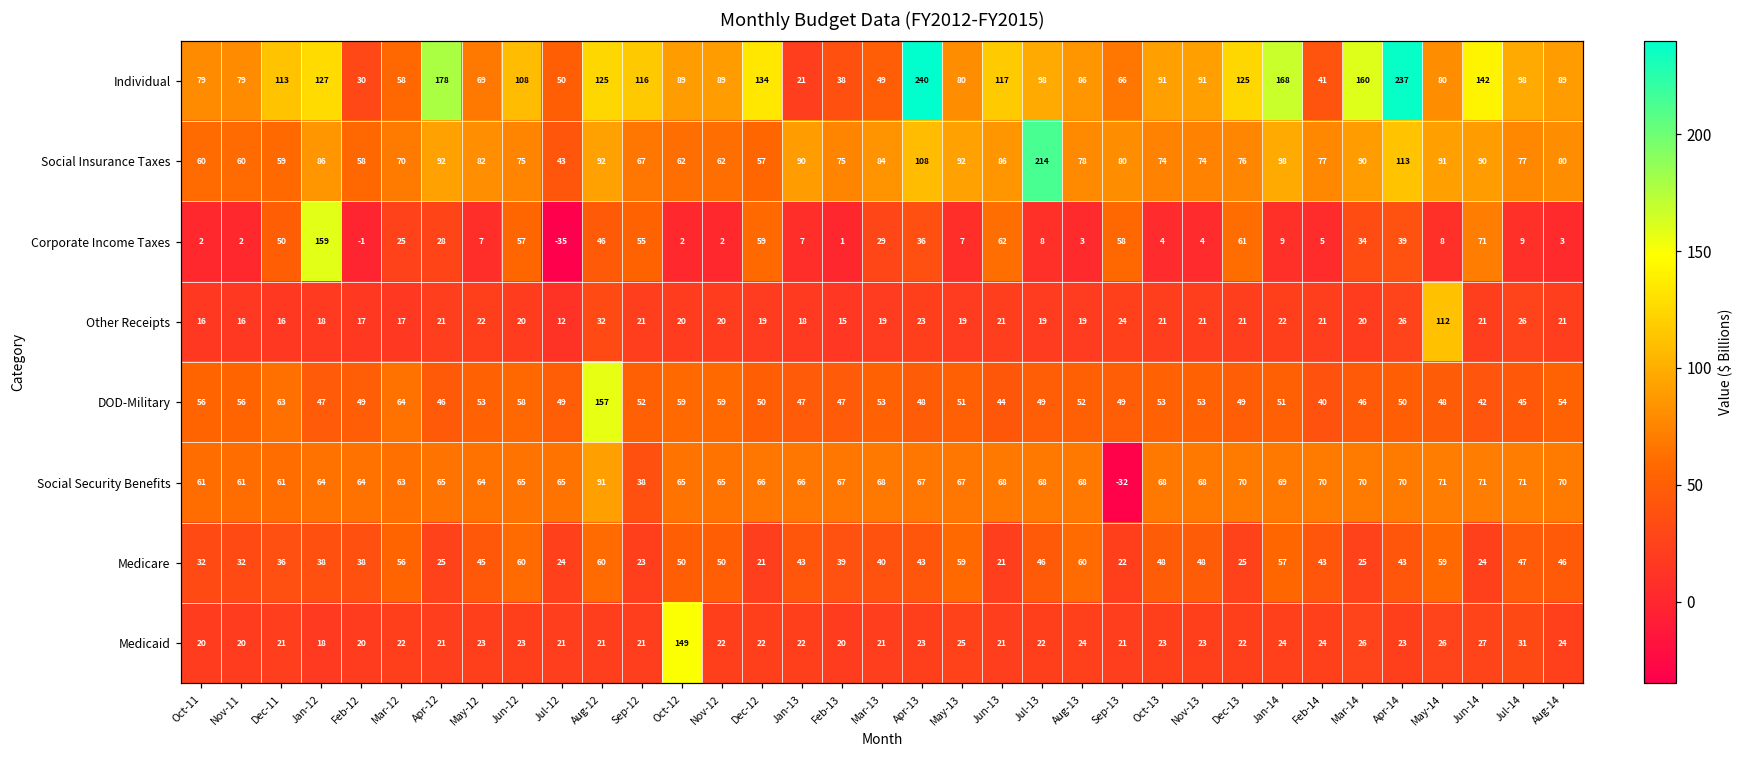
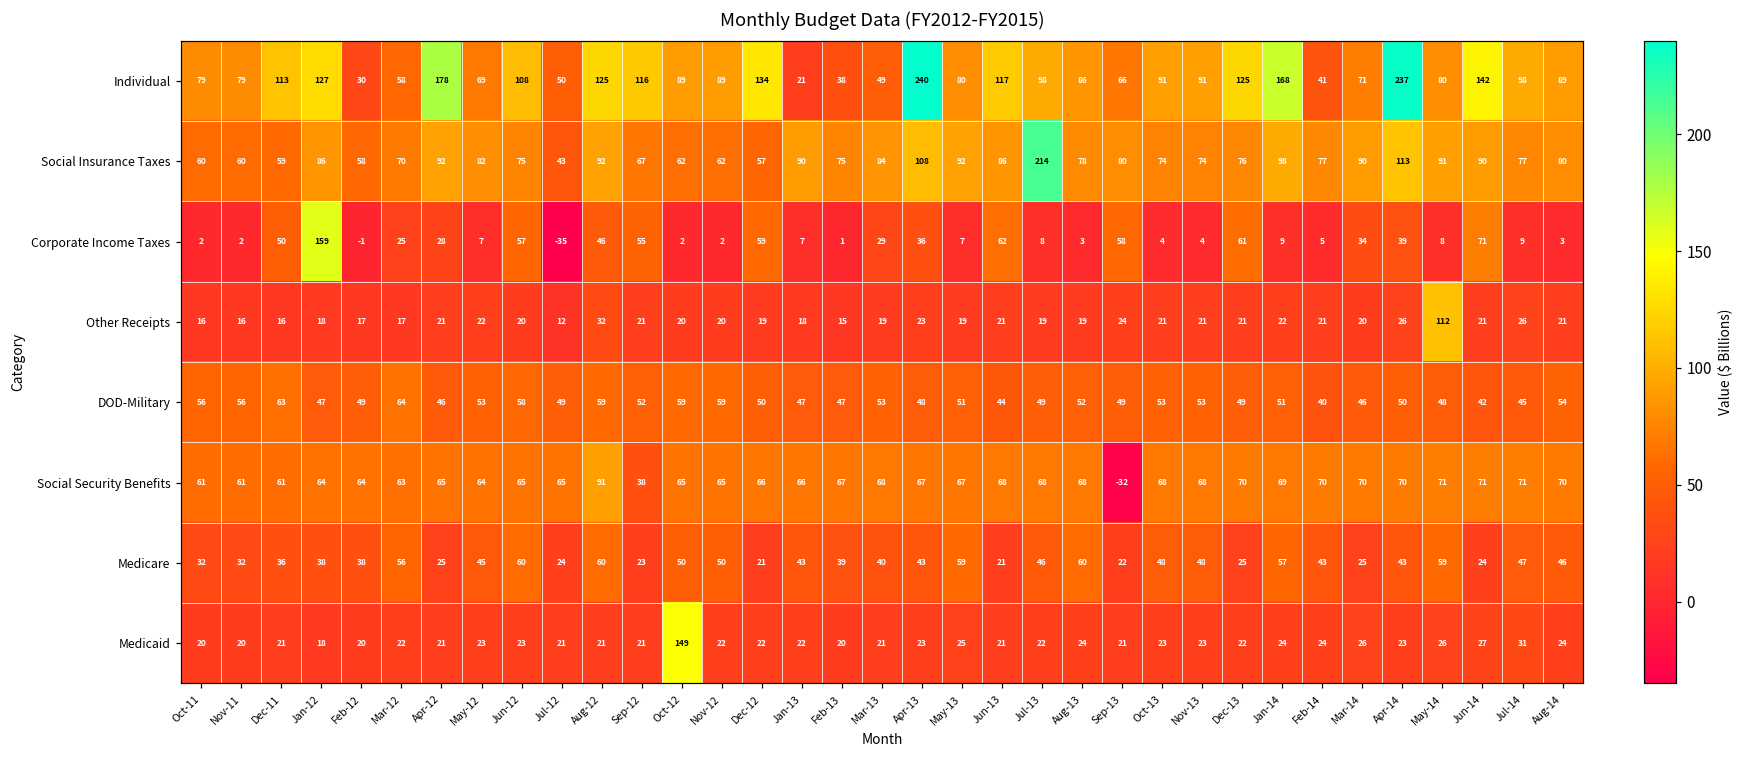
  {
    "Individual": {
      "Oct-11": 79,
      "Nov-11": 79,
      "Dec-11": 113,
      "Jan-12": 127,
      "Feb-12": 30,
      "Mar-12": 58,
      "Apr-12": 178,
      "May-12": 69,
      "Jun-12": 108,
      "Jul-12": 50,
      "Aug-12": 125,
      "Sep-12": 116,
      "Oct-12": 89,
      "Nov-12": 89,
      "Dec-12": 134,
      "Jan-13": 21,
      "Feb-13": 38,
      "Mar-13": 49,
      "Apr-13": 240,
      "May-13": 80,
      "Jun-13": 117,
      "Jul-13": 98,
      "Aug-13": 86,
      "Sep-13": 66,
      "Oct-13": 91,
      "Nov-13": 91,
      "Dec-13": 125,
      "Jan-14": 168,
      "Feb-14": 41,
-     "Mar-14": 160,
+     "Mar-14": 71,
      "Apr-14": 237,
      "May-14": 80,
      "Jun-14": 142,
      "Jul-14": 98,
      "Aug-14": 89
    },
    "DOD-Military": {
      "Oct-11": 56,
      "Nov-11": 56,
      "Dec-11": 63,
      "Jan-12": 47,
      "Feb-12": 49,
      "Mar-12": 64,
      "Apr-12": 46,
      "May-12": 53,
      "Jun-12": 58,
      "Jul-12": 49,
-     "Aug-12": 157,
+     "Aug-12": 59,
      "Sep-12": 52,
      "Oct-12": 59,
      "Nov-12": 59,
      "Dec-12": 50,
      "Jan-13": 47,
      "Feb-13": 47,
      "Mar-13": 53,
      "Apr-13": 48,
      "May-13": 51,
      "Jun-13": 44,
      "Jul-13": 49,
      "Aug-13": 52,
      "Sep-13": 49,
      "Oct-13": 53,
      "Nov-13": 53,
      "Dec-13": 49,
      "Jan-14": 51,
      "Feb-14": 40,
      "Mar-14": 46,
      "Apr-14": 50,
      "May-14": 48,
      "Jun-14": 42,
      "Jul-14": 45,
      "Aug-14": 54
    }
  }
